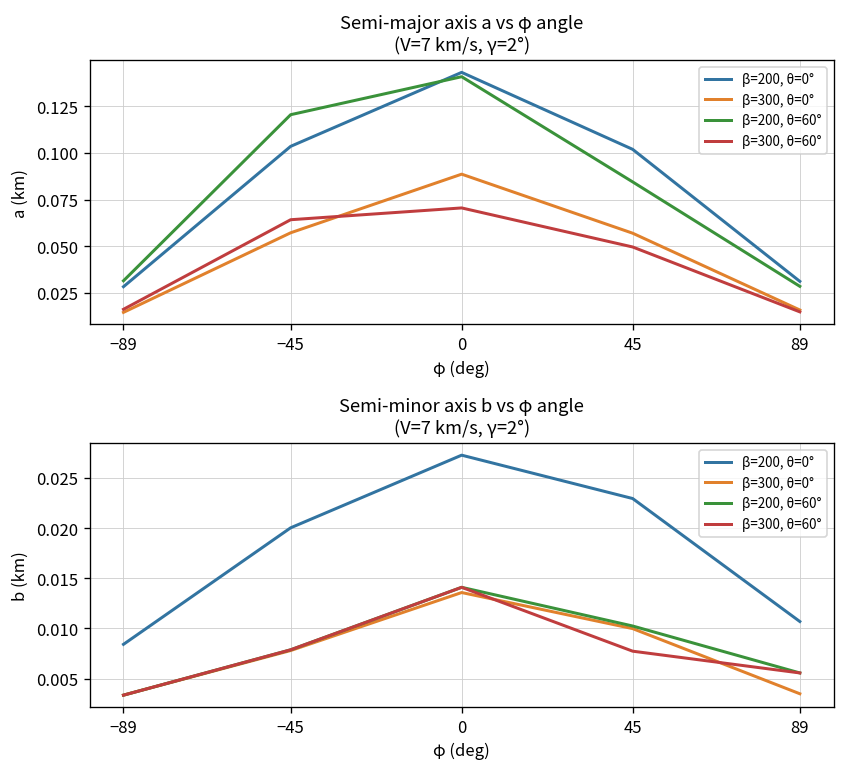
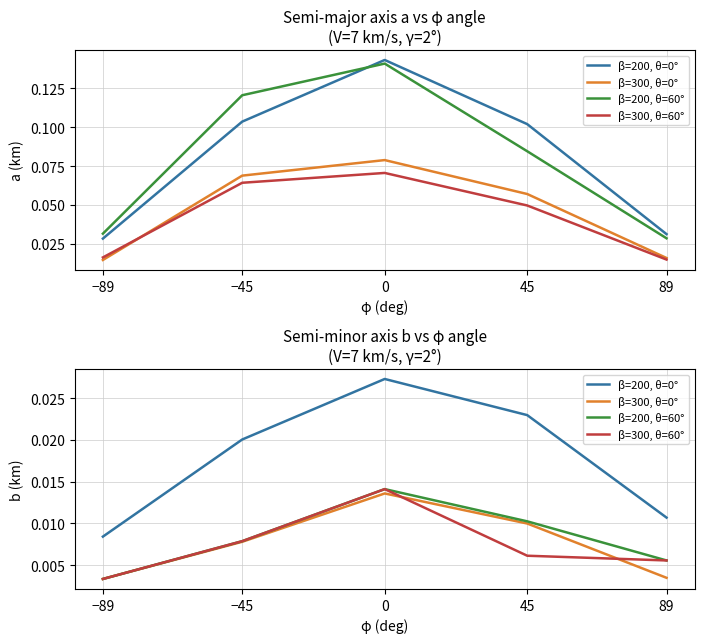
  {
    "Semi-major axis a vs φ angle (V=7 km/s, γ=2°)": {
      "β=200, θ=0°": {
        "−89": 0.028,
        "−45": 0.104,
        "0": 0.143,
        "45": 0.102,
        "89": 0.031
      },
      "β=300, θ=0°": {
-       "−45": 0.057,
-       "0": 0.089,
+       "−45": 0.069,
+       "0": 0.079,
        "45": 0.057
      },
      "β=200, θ=60°": {
        "−89": 0.032,
        "−45": 0.120,
        "0": 0.141,
        "45": 0.085,
        "89": 0.029
      },
      "β=300, θ=60°": {
        "−45": 0.064,
        "0": 0.071,
        "45": 0.050
      }
    },
    "Semi-minor axis b vs φ angle (V=7 km/s, γ=2°)": {
      "β=200, θ=0°": {
        "−89": 0.008,
        "−45": 0.020,
        "0": 0.027,
        "45": 0.023,
        "89": 0.011
      },
      "β=300, θ=0°": {
        "0": 0.014,
        "89": 0.003
      },
      "β=300, θ=60°": {
-       "45": 0.008
+       "45": 0.006
      }
    }
  }
